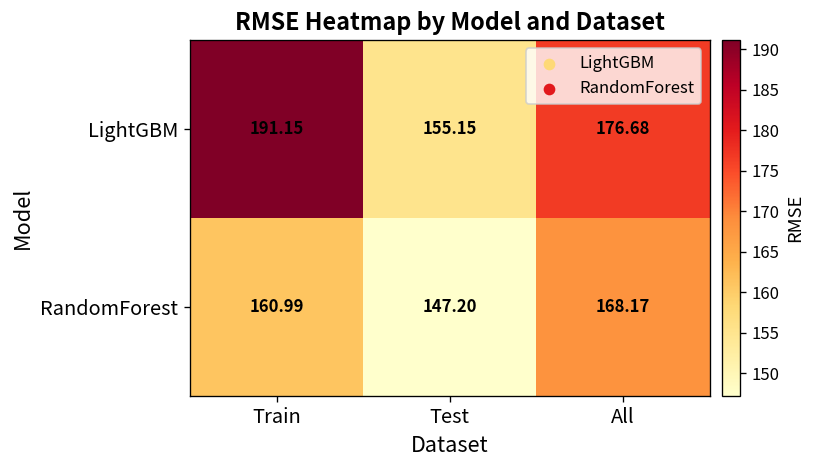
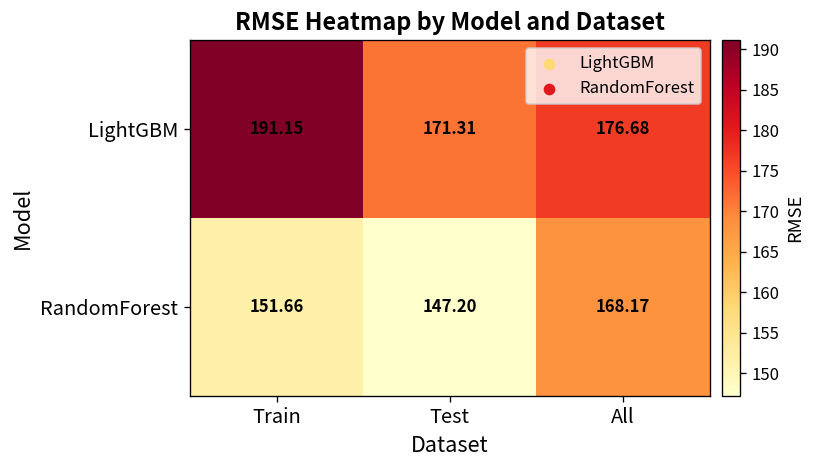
  {
    "LightGBM": {
      "Train": 191.15,
-     "Test": 155.15,
+     "Test": 171.31,
      "All": 176.68
    },
    "RandomForest": {
-     "Train": 160.99,
+     "Train": 151.66,
      "Test": 147.20,
      "All": 168.17
    }
  }
